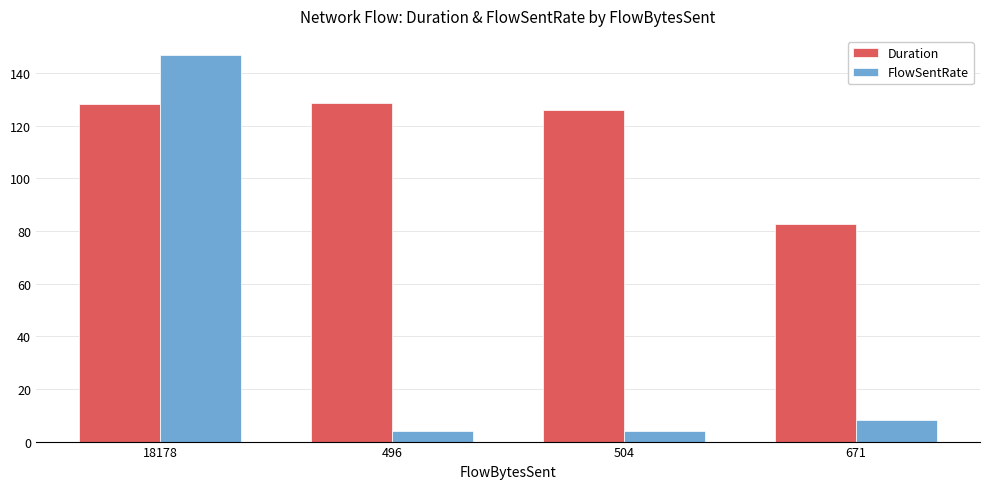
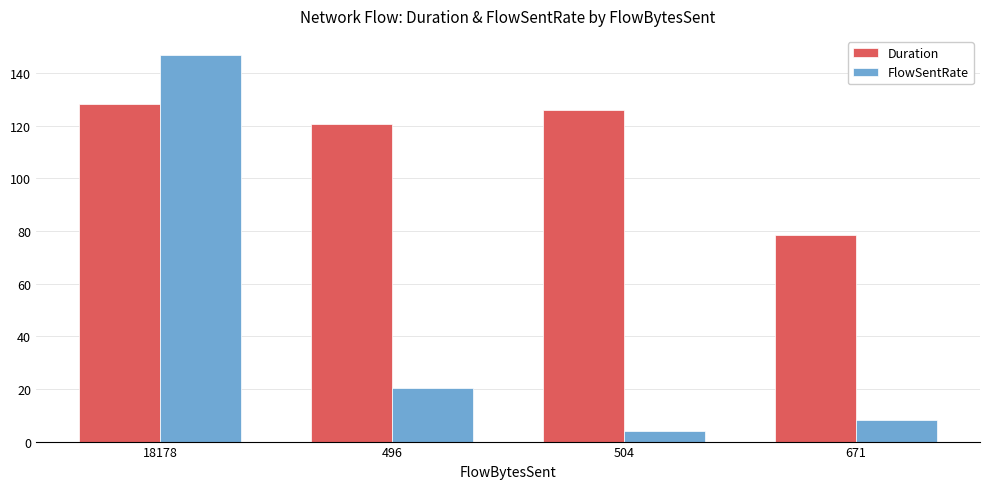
  {
    "Duration": {
      "18178": 128,
-     "496": 129,
+     "496": 121,
      "504": 126,
-     "671": 83
+     "671": 79
    },
    "FlowSentRate": {
      "18178": 147,
-     "496": 4,
+     "496": 20,
      "504": 4,
      "671": 8
    }
  }
